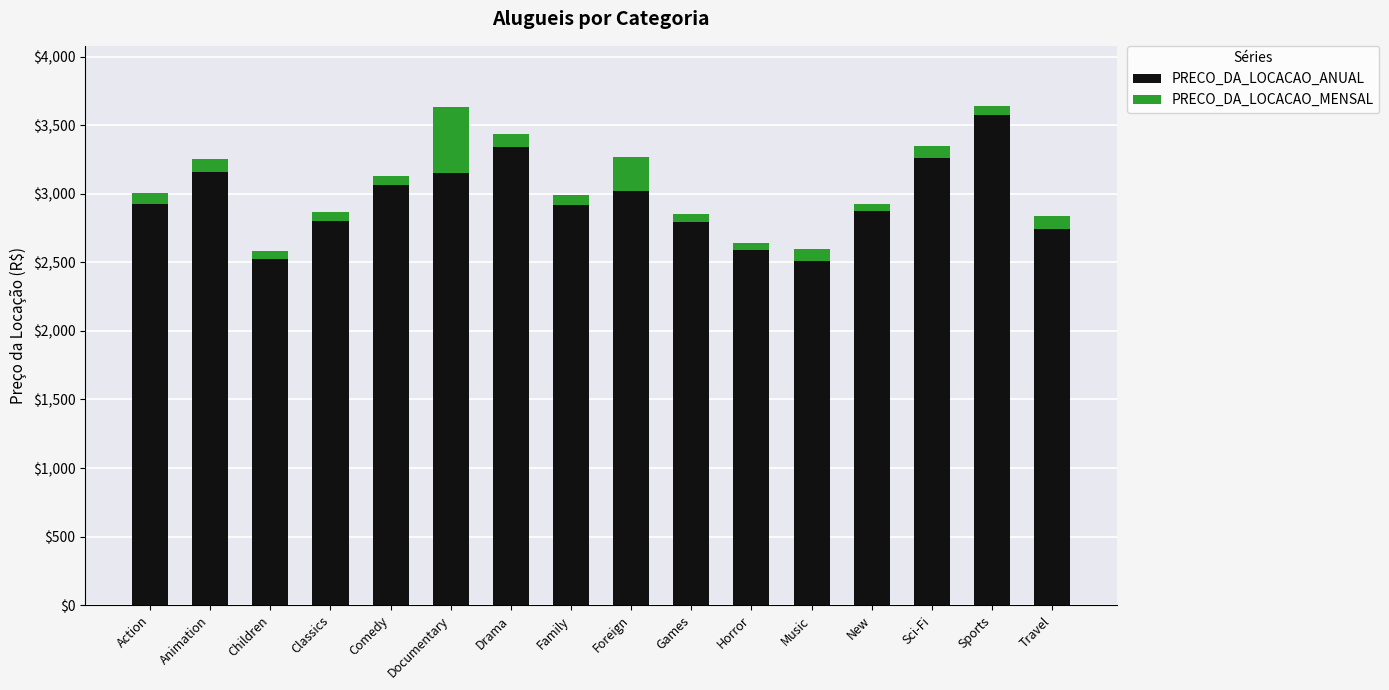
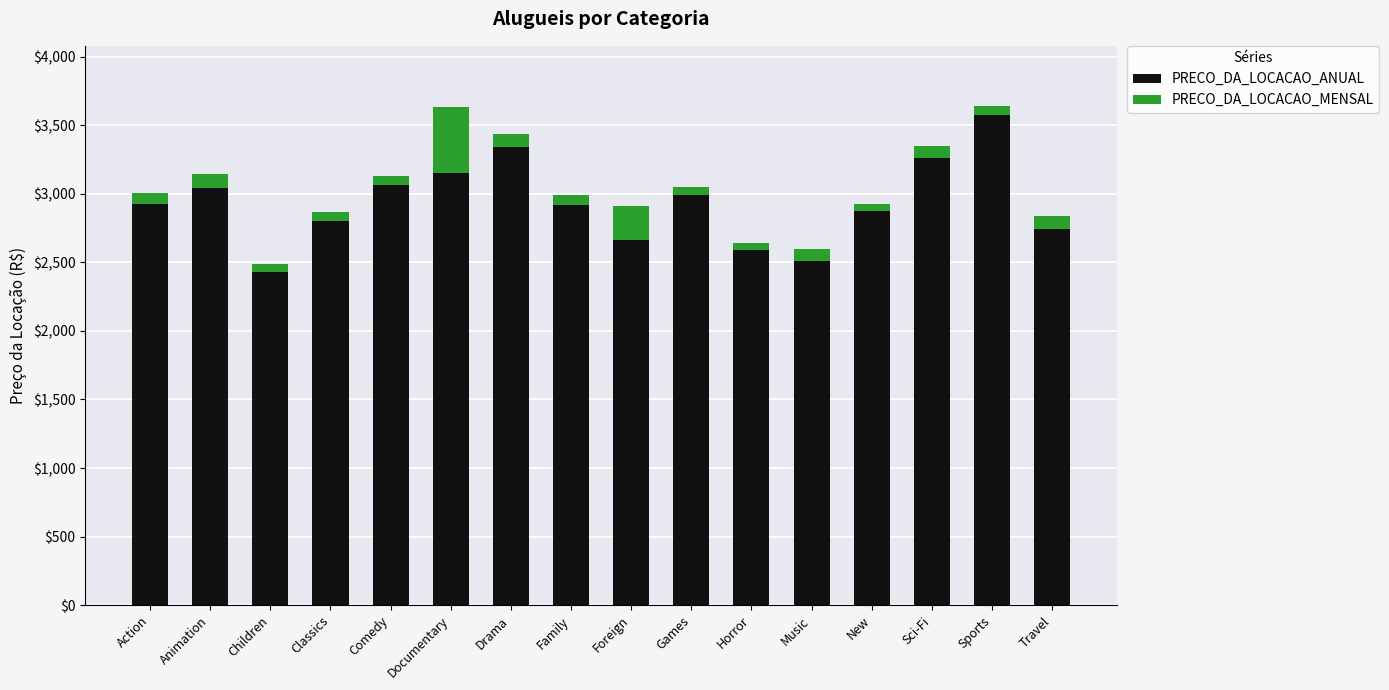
  {
    "PRECO_DA_LOCACAO_ANUAL": {
      "Action": "$2,920",
-     "Animation": "$3,160",
-     "Children": "$2,530",
+     "Animation": "$3,050",
+     "Children": "$2,430",
      "Classics": "$2,800",
      "Comedy": "$3,060",
      "Documentary": "$3,150",
      "Drama": "$3,340",
      "Family": "$2,920",
-     "Foreign": "$3,020",
-     "Games": "$2,800",
+     "Foreign": "$2,670",
+     "Games": "$2,990",
      "Horror": "$2,590",
      "Music": "$2,510",
      "New": "$2,870",
      "Sci-Fi": "$3,260",
      "Sports": "$3,570",
      "Travel": "$2,740"
    },
    "PRECO_DA_LOCACAO_MENSAL": {
      "Action": "$80",
      "Animation": "$100",
      "Children": "$60",
      "Classics": "$60",
      "Comedy": "$60",
      "Documentary": "$480",
      "Drama": "$90",
      "Family": "$80",
      "Foreign": "$240",
      "Games": "$60",
      "Horror": "$50",
      "Music": "$80",
      "New": "$50",
      "Sci-Fi": "$80",
      "Sports": "$70",
      "Travel": "$90"
    }
  }
